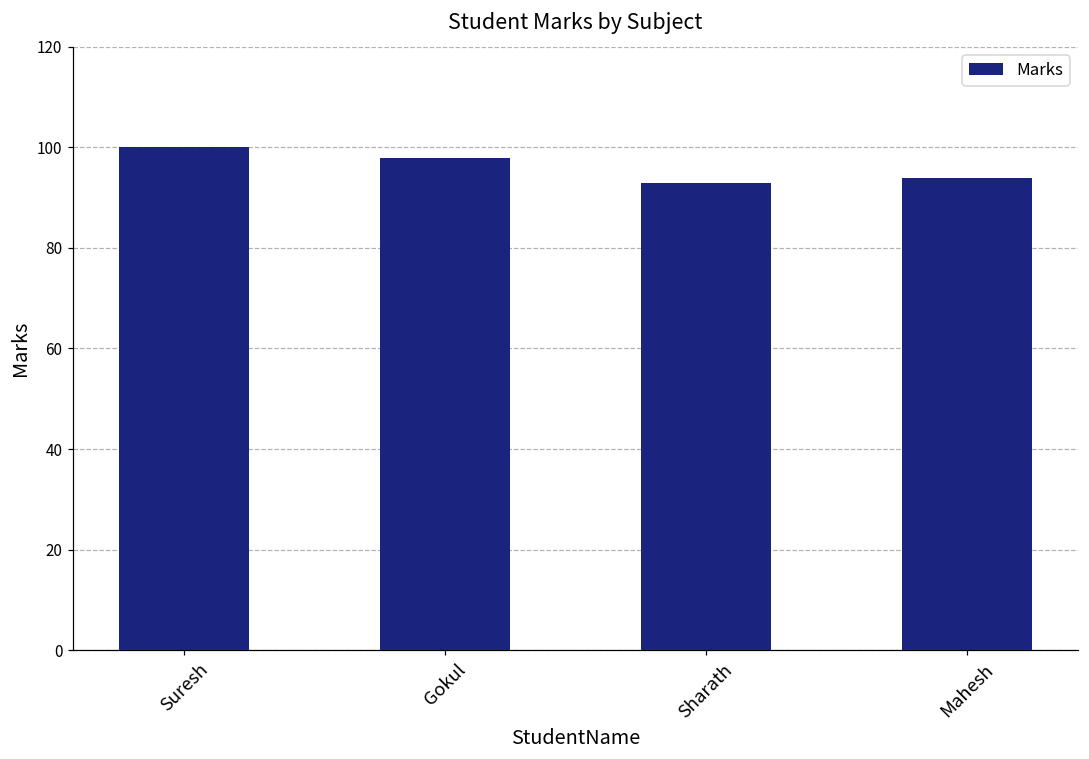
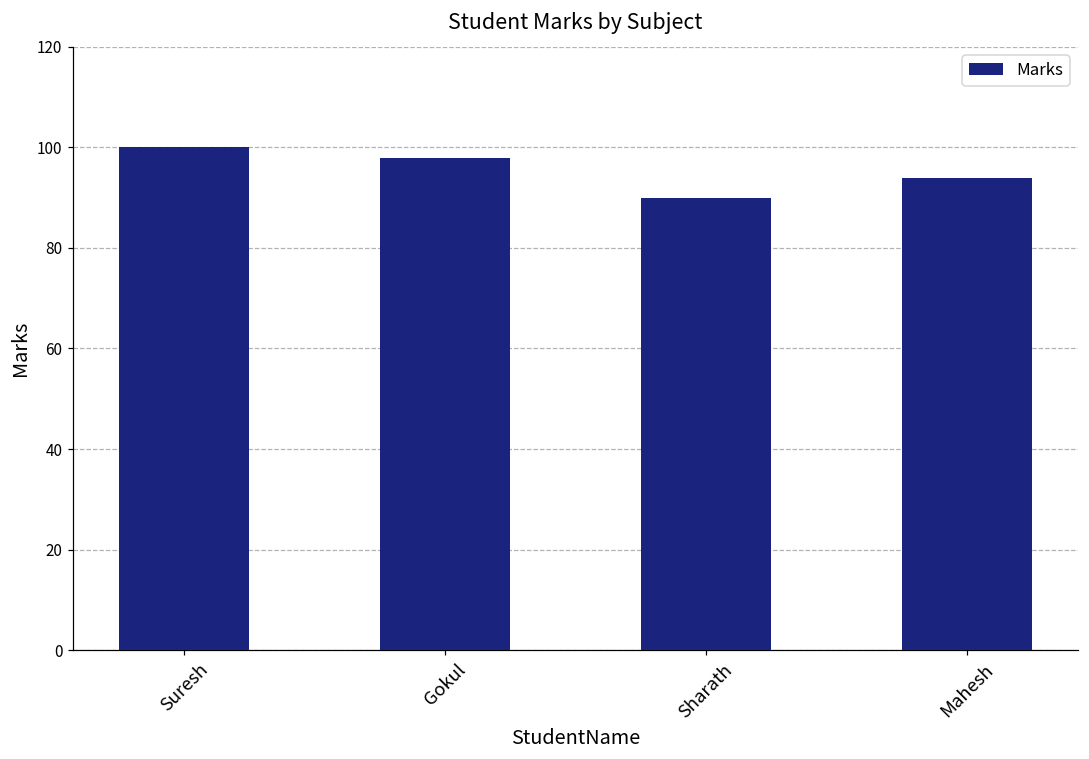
  {
    "Suresh": 100,
    "Gokul": 98,
-   "Sharath": 93,
+   "Sharath": 90,
    "Mahesh": 94
  }
